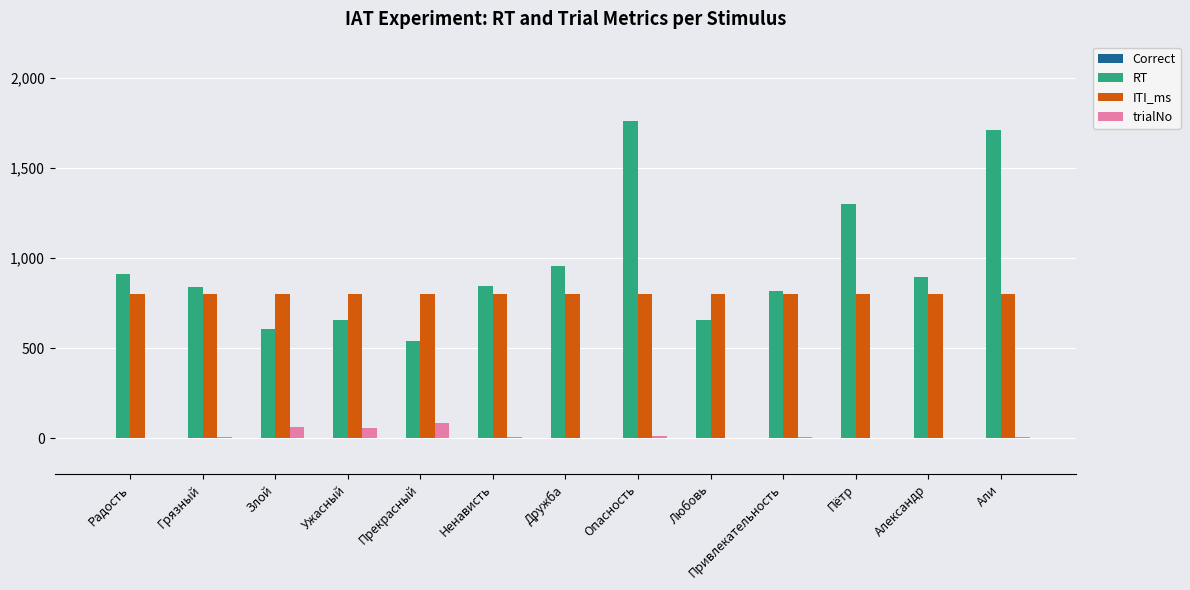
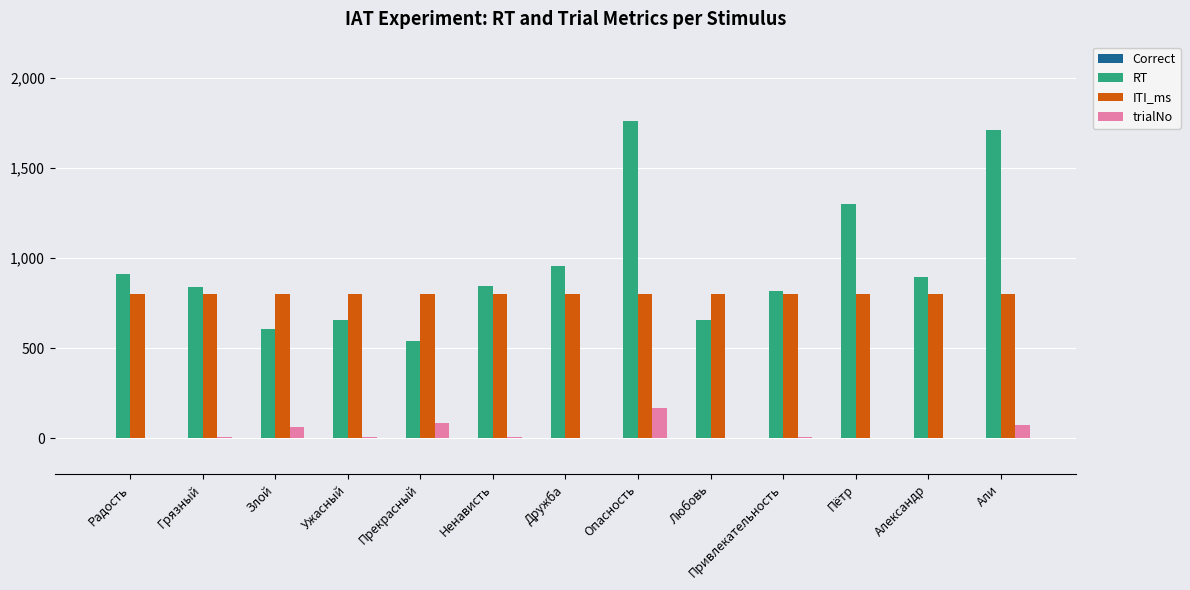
  {
    "RT": {
      "Радость": "910",
      "Грязный": "840",
      "Злой": "600",
      "Ужасный": "650",
      "Прекрасный": "540",
      "Ненависть": "850",
      "Дружба": "950",
      "Опасность": "1,760",
      "Любовь": "650",
      "Привлекательность": "820",
      "Пётр": "1,300",
      "Александр": "900",
      "Али": "1,710"
    },
    "ITI_ms": {
      "Радость": "800",
      "Грязный": "800",
      "Злой": "800",
      "Ужасный": "800",
      "Прекрасный": "800",
      "Ненависть": "800",
      "Дружба": "800",
      "Опасность": "800",
      "Любовь": "800",
      "Привлекательность": "800",
      "Пётр": "800",
      "Александр": "800",
      "Али": "800"
    },
    "trialNo": {
      "Злой": "60",
-     "Ужасный": "50",
+     "Ужасный": "10",
      "Прекрасный": "80",
-     "Опасность": "10",
-     "Али": "10"
+     "Опасность": "170",
+     "Али": "80"
    }
  }
